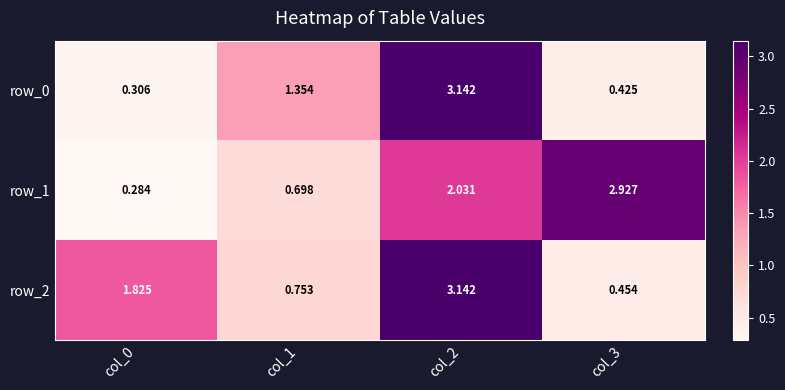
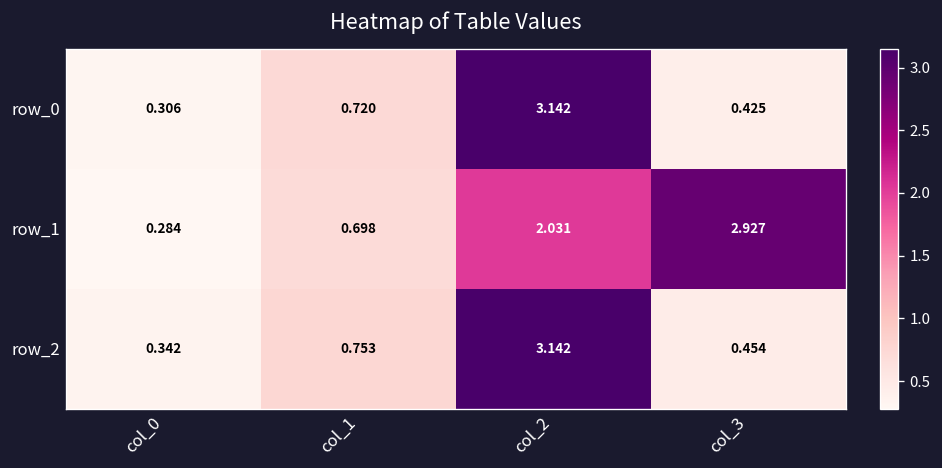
  {
    "row_0": {
      "col_0": 0.306,
-     "col_1": 1.354,
+     "col_1": 0.720,
      "col_2": 3.142,
      "col_3": 0.425
    },
    "row_1": {
      "col_0": 0.284,
      "col_1": 0.698,
      "col_2": 2.031,
      "col_3": 2.927
    },
    "row_2": {
-     "col_0": 1.825,
+     "col_0": 0.342,
      "col_1": 0.753,
      "col_2": 3.142,
      "col_3": 0.454
    }
  }
